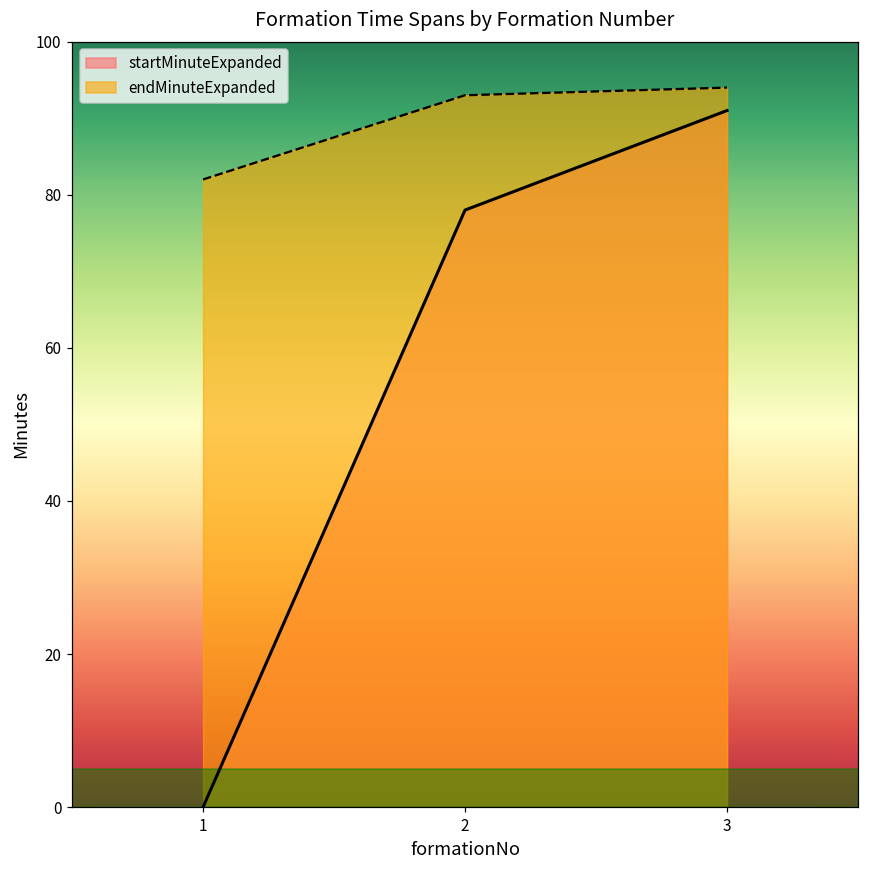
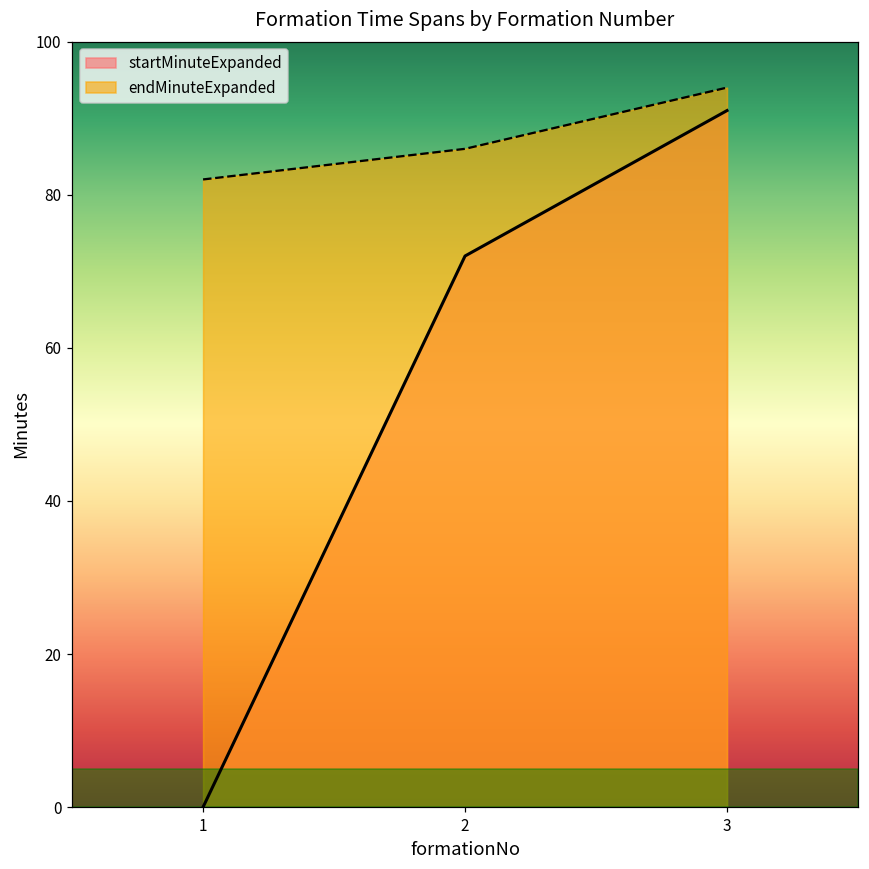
  {
    "startMinuteExpanded": {
-     "2": 78,
+     "2": 72,
      "3": 91
    },
    "endMinuteExpanded": {
      "1": 82,
-     "2": 93,
+     "2": 86,
      "3": 94
    }
  }
